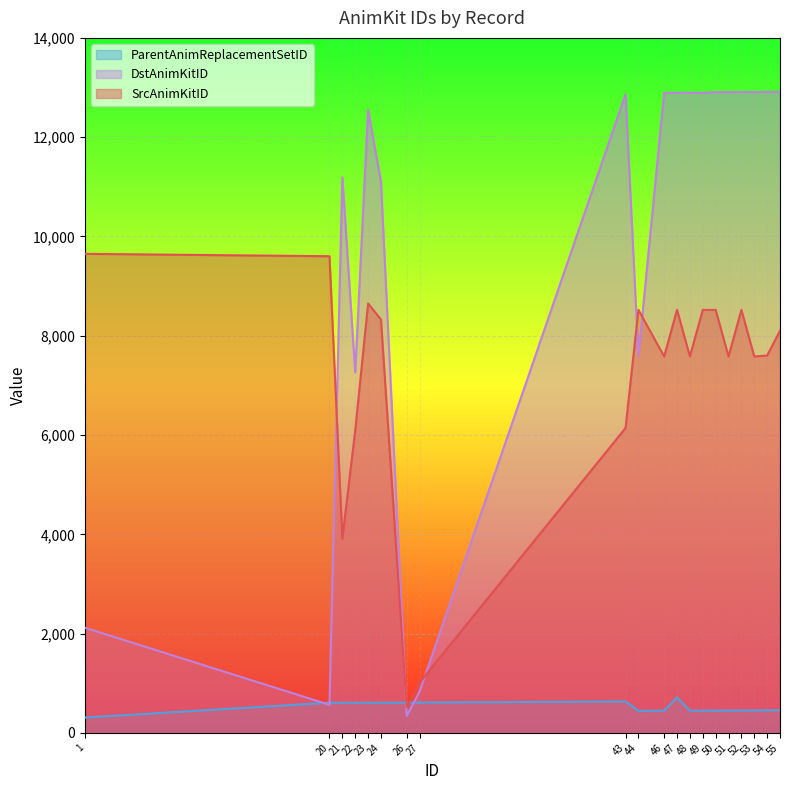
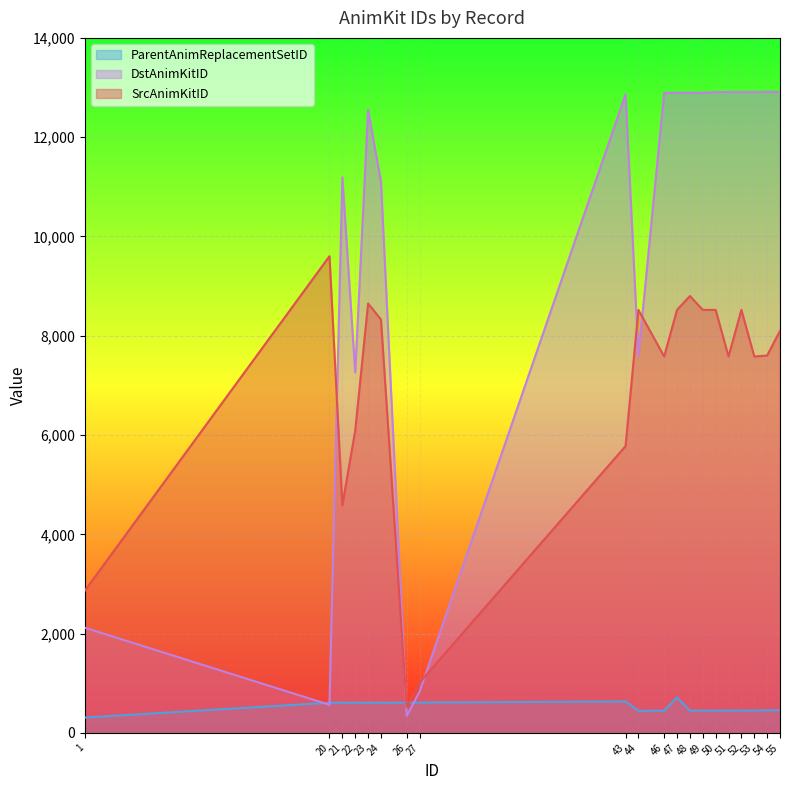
  {
    "ParentAnimReplacementSetID": {
      "1": "300",
      "21": "600",
      "22": "600",
      "23": "600",
      "24": "600",
      "26": "600",
      "27": "600",
      "43": "600",
      "44": "400",
      "46": "400",
      "47": "700",
      "48": "400",
      "49": "400",
      "50": "400",
      "51": "400",
      "52": "500",
      "53": "500",
      "54": "500",
      "55": "500"
    },
    "DstAnimKitID": {
      "1": "2,100",
      "21": "11,200",
      "22": "7,300",
      "23": "12,500",
      "24": "11,100",
      "26": "300",
      "27": "800",
      "43": "12,900",
      "44": "7,600",
      "46": "12,900",
      "47": "12,900",
      "48": "12,900",
      "49": "12,900",
      "50": "12,900",
      "51": "12,900",
      "52": "12,900",
      "53": "12,900",
      "54": "12,900",
      "55": "12,900"
    },
    "SrcAnimKitID": {
-     "1": "9,700",
+     "1": "2,900",
      "20": "9,600",
-     "21": "3,900",
+     "21": "4,600",
      "22": "6,100",
      "23": "8,700",
      "24": "8,300",
      "26": "500",
      "27": "1,000",
-     "43": "6,100",
+     "43": "5,800",
      "44": "8,500",
      "46": "7,600",
      "47": "8,500",
-     "48": "7,600",
+     "48": "8,800",
      "49": "8,500",
      "50": "8,500",
      "51": "7,600",
      "52": "8,500",
      "53": "7,600",
      "54": "7,600",
      "55": "8,100"
    }
  }
